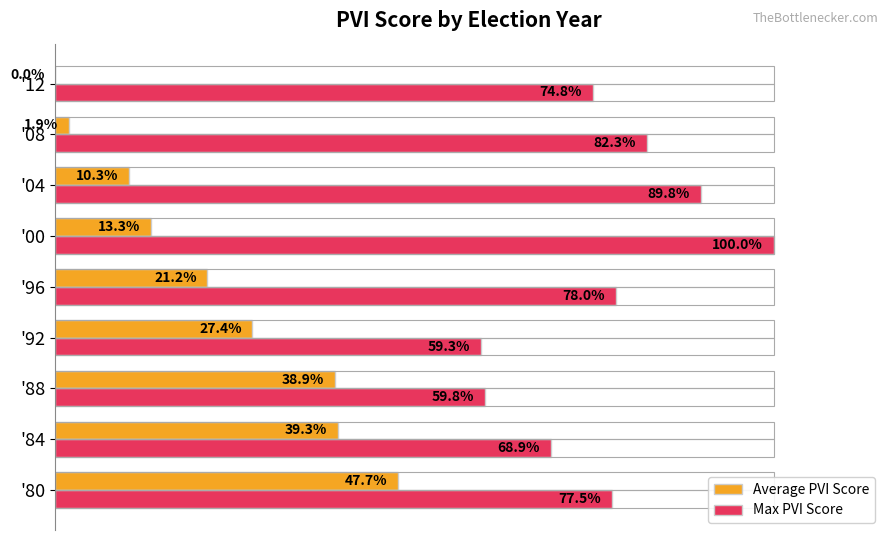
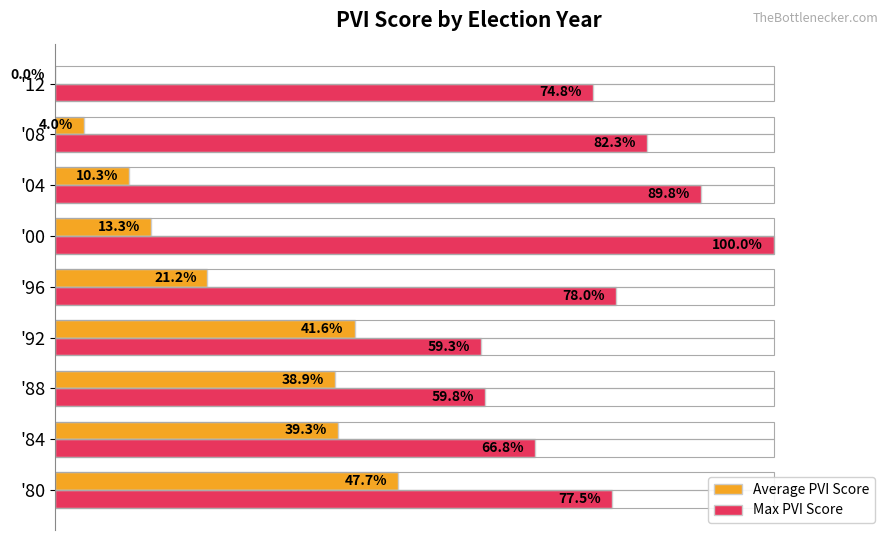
  {
    "Average PVI Score": {
      "'12": "0.0%",
-     "'08": "1.9%",
+     "'08": "4.0%",
      "'04": "10.3%",
      "'00": "13.3%",
      "'96": "21.2%",
-     "'92": "27.4%",
+     "'92": "41.6%",
      "'88": "38.9%",
      "'84": "39.3%",
      "'80": "47.7%"
    },
    "Max PVI Score": {
      "'12": "74.8%",
      "'08": "82.3%",
      "'04": "89.8%",
      "'00": "100.0%",
      "'96": "78.0%",
      "'92": "59.3%",
      "'88": "59.8%",
-     "'84": "68.9%",
+     "'84": "66.8%",
      "'80": "77.5%"
    }
  }
